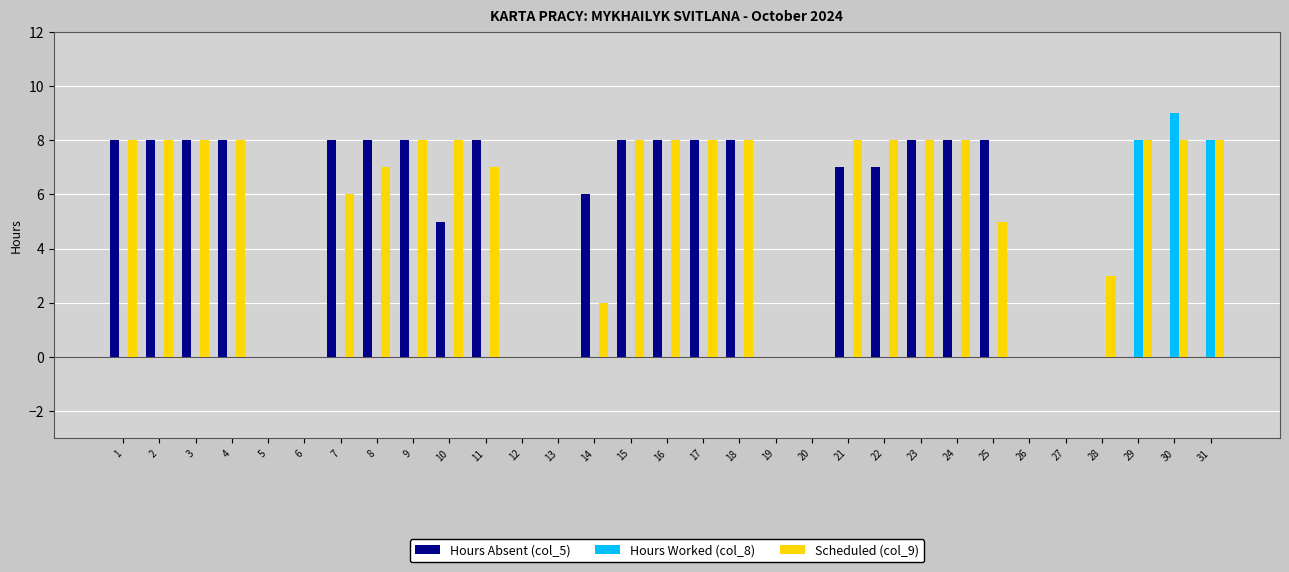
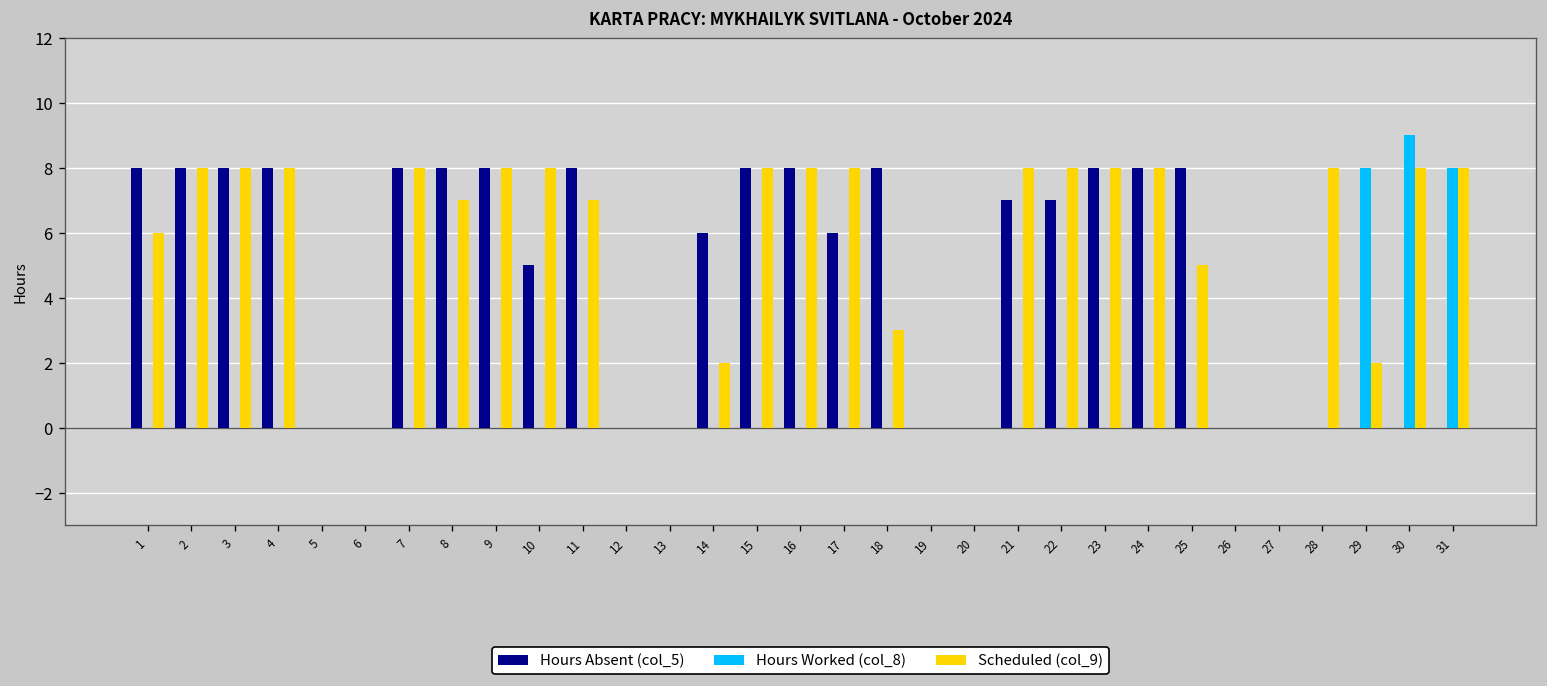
  {
    "Hours Absent (col_5)": {
      "1": 8,
      "2": 8,
      "3": 8,
      "4": 8,
      "5": 0,
      "6": 0,
      "7": 8,
      "8": 8,
      "9": 8,
      "10": 5,
      "11": 8,
      "12": 0,
      "13": 0,
      "14": 6,
      "15": 8,
      "16": 8,
-     "17": 8,
+     "17": 6,
      "18": 8,
      "19": 0,
      "20": 0,
      "21": 7,
      "22": 7,
      "23": 8,
      "24": 8,
      "25": 8,
      "26": 0,
      "27": 0,
      "28": 0,
      "29": 0,
      "30": 0,
      "31": 0
    },
    "Hours Worked (col_8)": {
      "1": 0,
      "2": 0,
      "3": 0,
      "4": 0,
      "5": 0,
      "6": 0,
      "7": 0,
      "8": 0,
      "9": 0,
      "10": 0,
      "11": 0,
      "12": 0,
      "13": 0,
      "14": 0,
      "15": 0,
      "16": 0,
      "17": 0,
      "18": 0,
      "19": 0,
      "20": 0,
      "21": 0,
      "22": 0,
      "23": 0,
      "24": 0,
      "25": 0,
      "26": 0,
      "27": 0,
      "28": 0,
      "29": 8,
      "30": 9,
      "31": 8
    },
    "Scheduled (col_9)": {
-     "1": 8,
+     "1": 6,
      "2": 8,
      "3": 8,
      "4": 8,
      "5": 0,
      "6": 0,
-     "7": 6,
+     "7": 8,
      "8": 7,
      "9": 8,
      "10": 8,
      "11": 7,
      "12": 0,
      "13": 0,
      "14": 2,
      "15": 8,
      "16": 8,
      "17": 8,
-     "18": 8,
+     "18": 3,
      "19": 0,
      "20": 0,
      "21": 8,
      "22": 8,
      "23": 8,
      "24": 8,
      "25": 5,
      "26": 0,
      "27": 0,
-     "28": 3,
-     "29": 8,
+     "28": 8,
+     "29": 2,
      "30": 8,
      "31": 8
    }
  }
